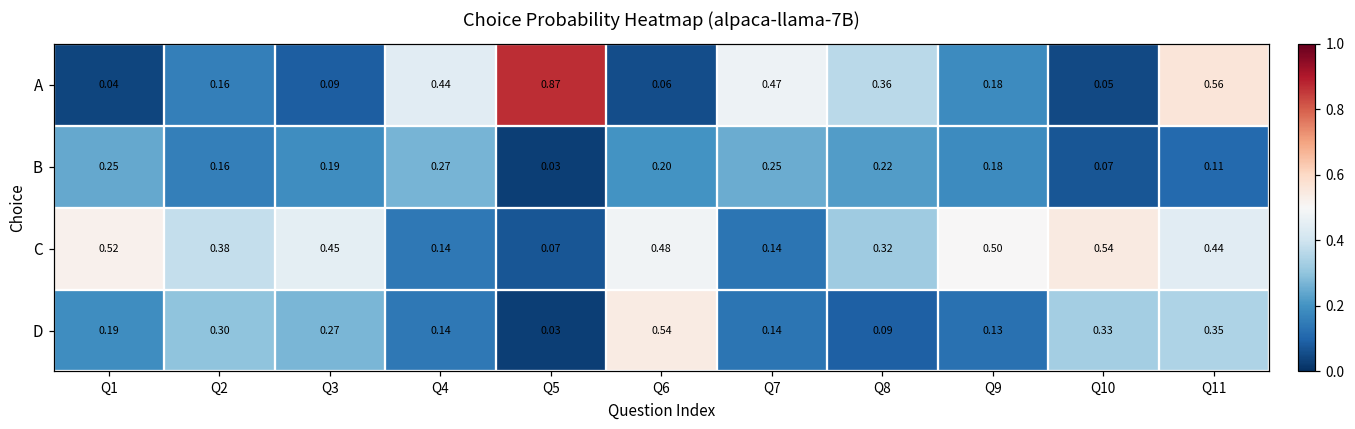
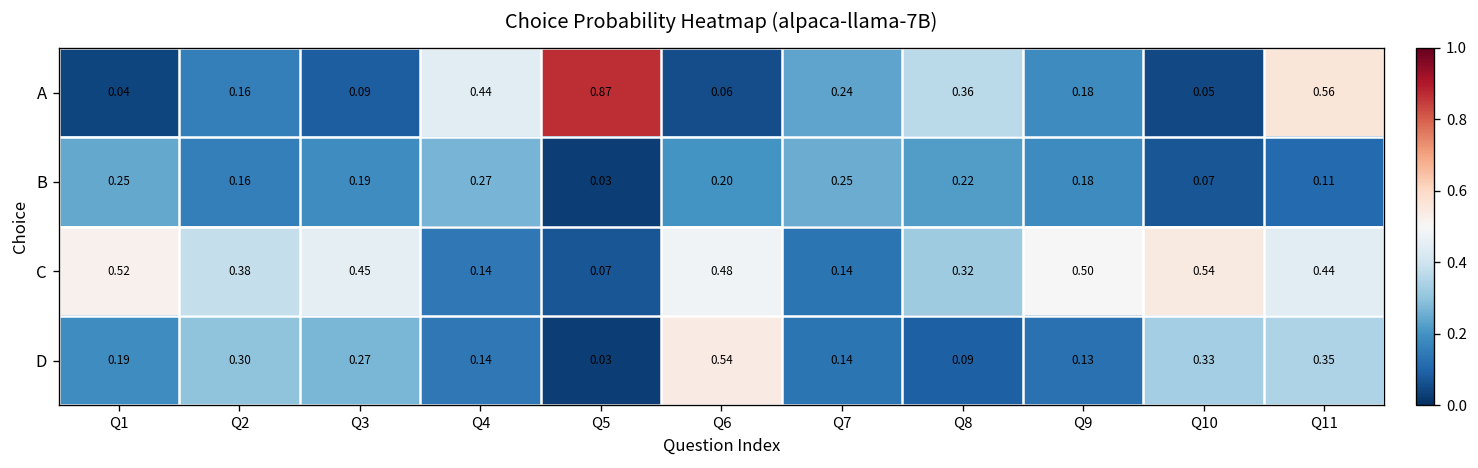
  {
    "A": {
      "Q1": 0.04,
      "Q2": 0.16,
      "Q3": 0.09,
      "Q4": 0.44,
      "Q5": 0.87,
      "Q6": 0.06,
-     "Q7": 0.47,
+     "Q7": 0.24,
      "Q8": 0.36,
      "Q9": 0.18,
      "Q10": 0.05,
      "Q11": 0.56
    },
    "B": {
      "Q1": 0.25,
      "Q2": 0.16,
      "Q3": 0.19,
      "Q4": 0.27,
      "Q5": 0.03,
      "Q6": 0.20,
      "Q7": 0.25,
      "Q8": 0.22,
      "Q9": 0.18,
      "Q10": 0.07,
      "Q11": 0.11
    },
    "C": {
      "Q1": 0.52,
      "Q2": 0.38,
      "Q3": 0.45,
      "Q4": 0.14,
      "Q5": 0.07,
      "Q6": 0.48,
      "Q7": 0.14,
      "Q8": 0.32,
      "Q9": 0.50,
      "Q10": 0.54,
      "Q11": 0.44
    },
    "D": {
      "Q1": 0.19,
      "Q2": 0.30,
      "Q3": 0.27,
      "Q4": 0.14,
      "Q5": 0.03,
      "Q6": 0.54,
      "Q7": 0.14,
      "Q8": 0.09,
      "Q9": 0.13,
      "Q10": 0.33,
      "Q11": 0.35
    }
  }
